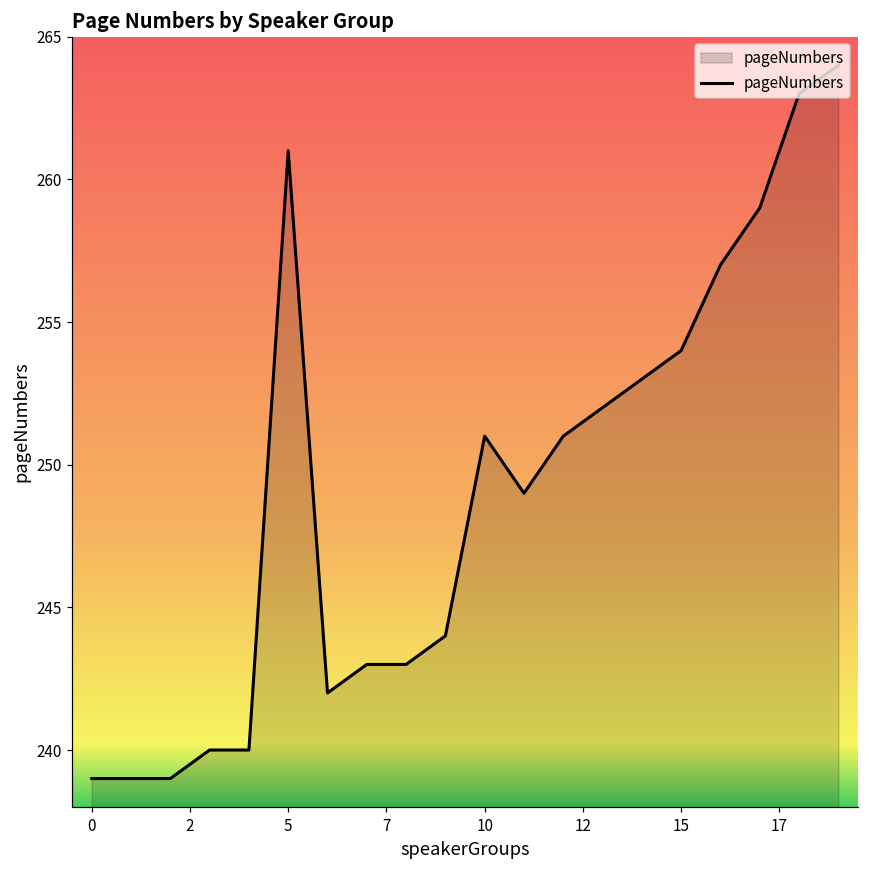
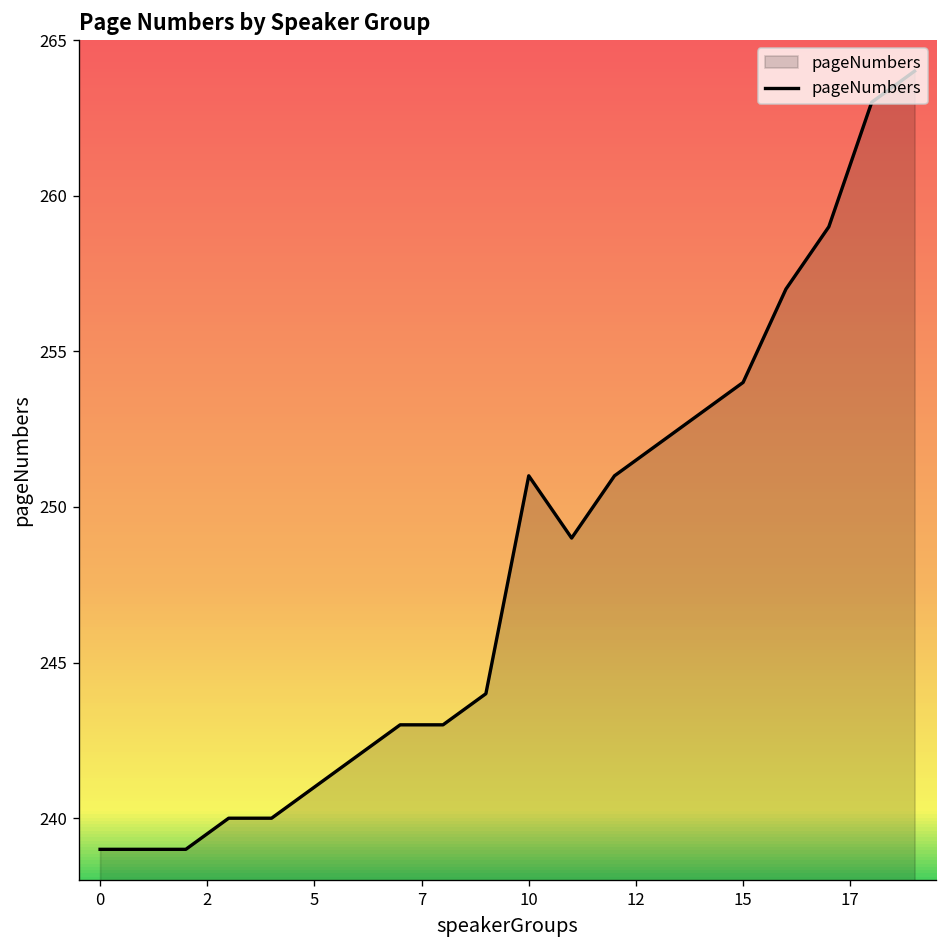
  {
    "0": 239,
-   "5": 261,
+   "5": 241,
    "10": 251,
    "15": 254
  }
